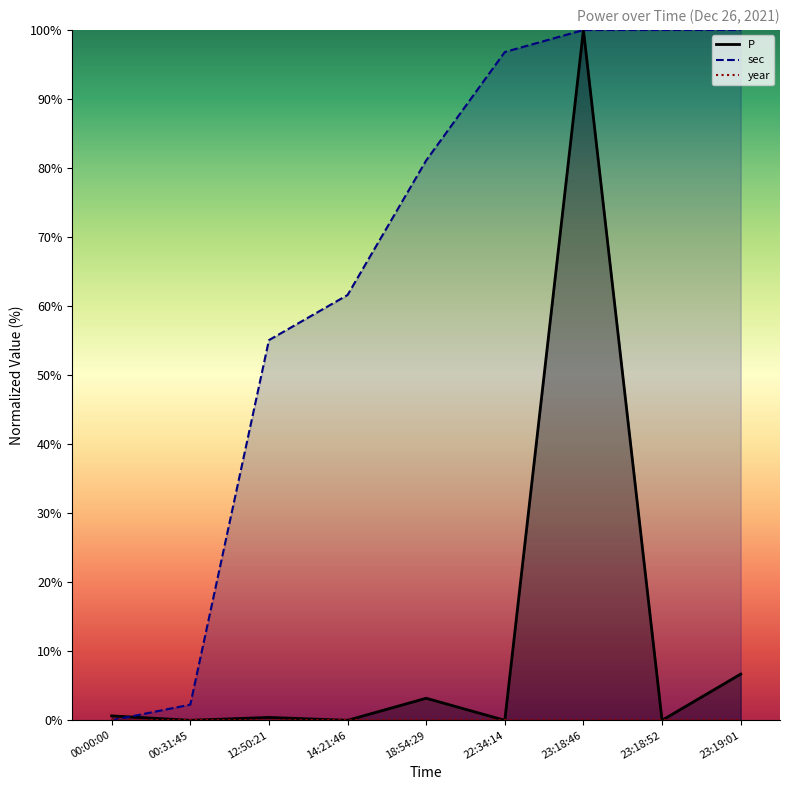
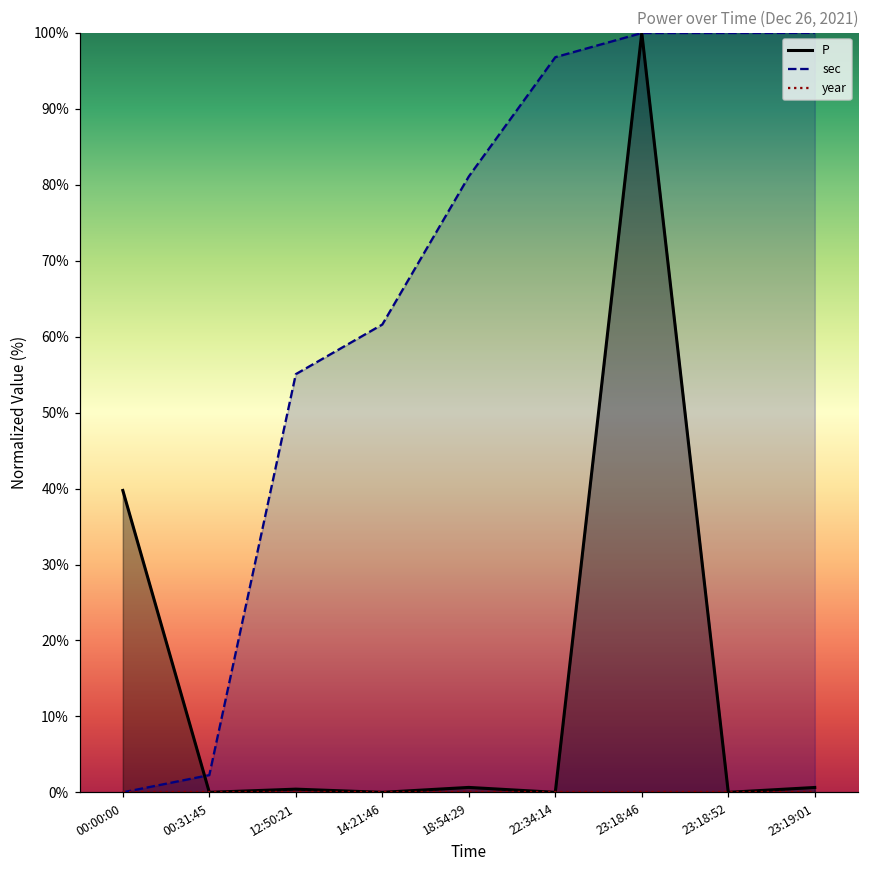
  {
    "P": {
-     "00:00:00": "1%",
+     "00:00:00": "40%",
      "12:50:21": "0%",
-     "18:54:29": "3%",
-     "23:19:01": "7%"
+     "18:54:29": "1%",
+     "23:19:01": "1%"
    }
  }
